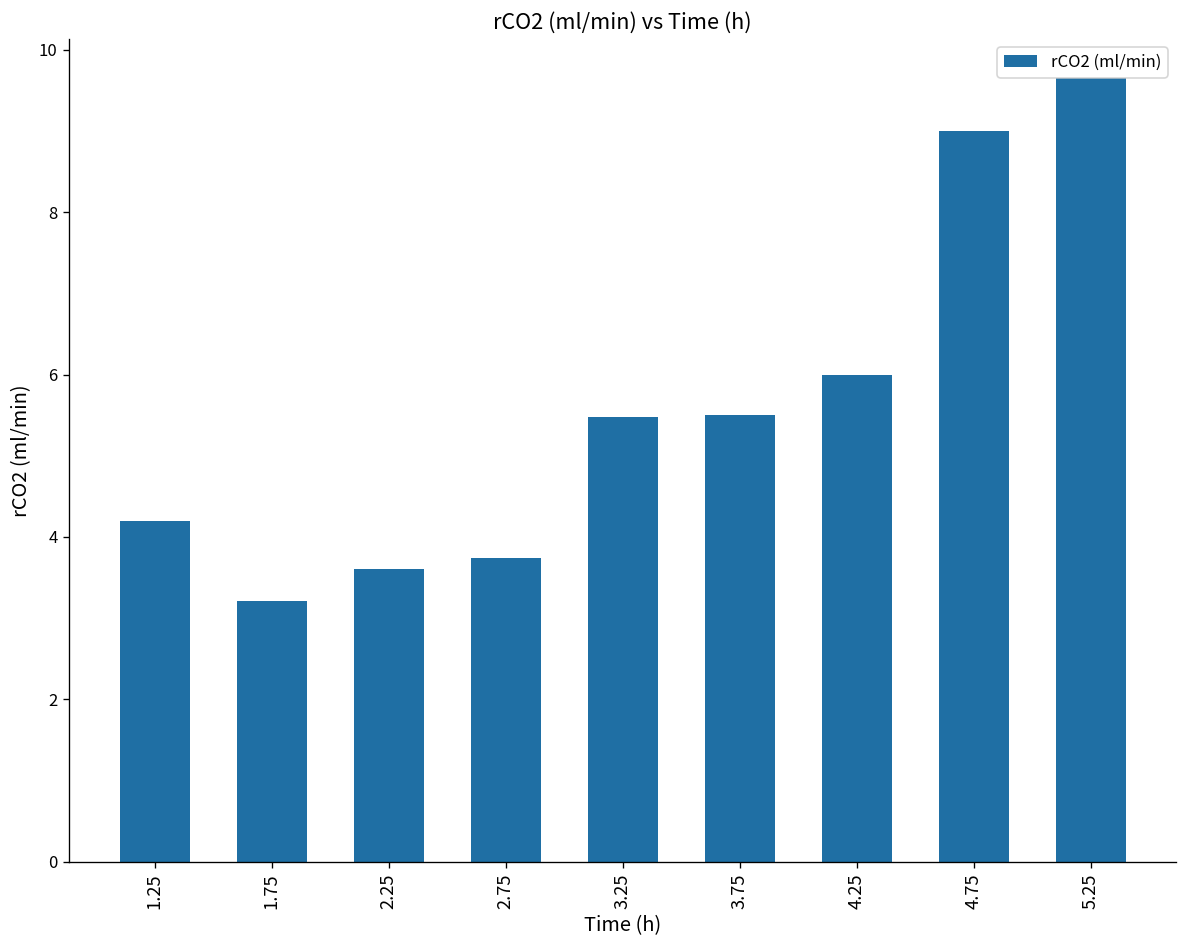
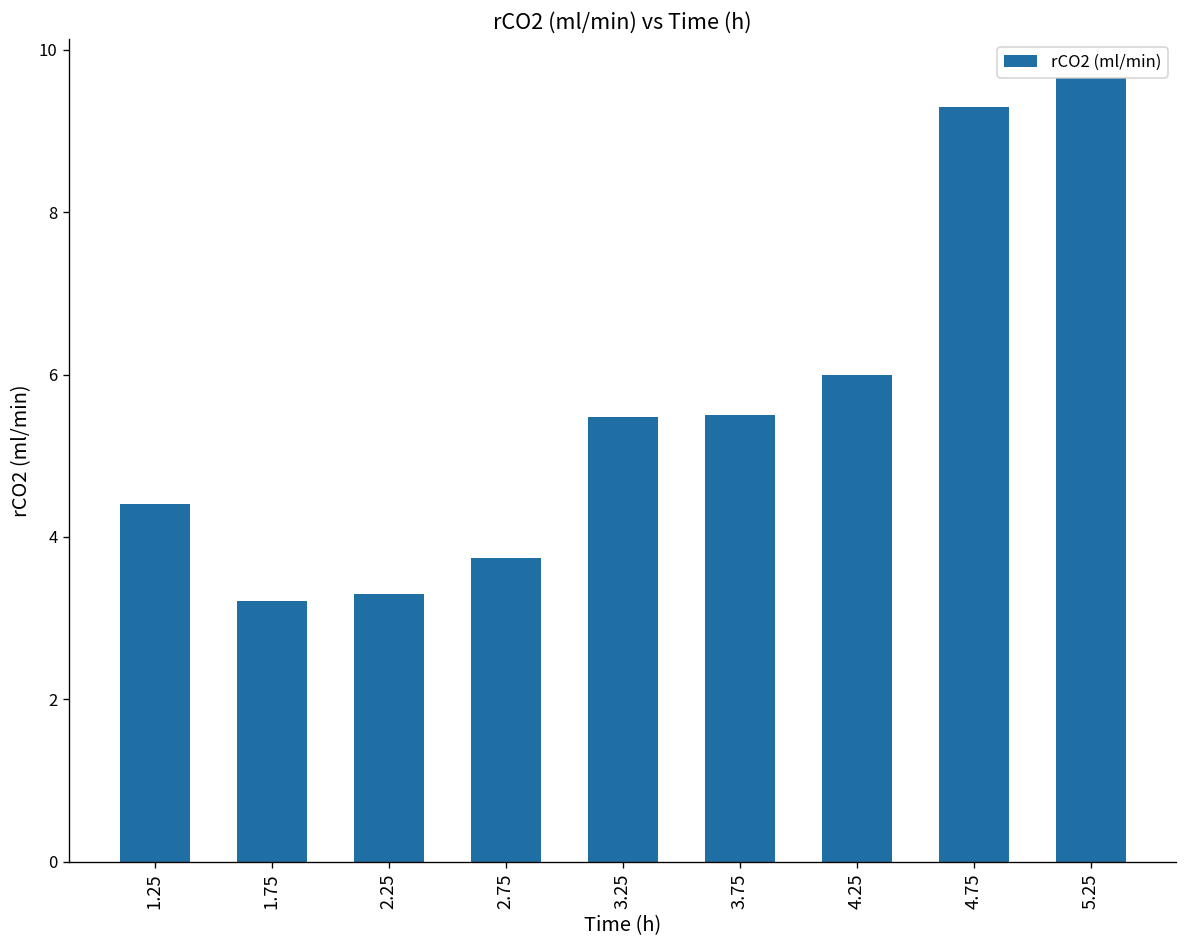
  {
-   "1.25": 4.2,
+   "1.25": 4.4,
    "1.75": 3.2,
-   "2.25": 3.6,
+   "2.25": 3.3,
    "2.75": 3.7,
    "3.25": 5.5,
    "3.75": 5.5,
    "4.25": 6.0,
-   "4.75": 9.0,
+   "4.75": 9.3,
    "5.25": 9.7
  }
